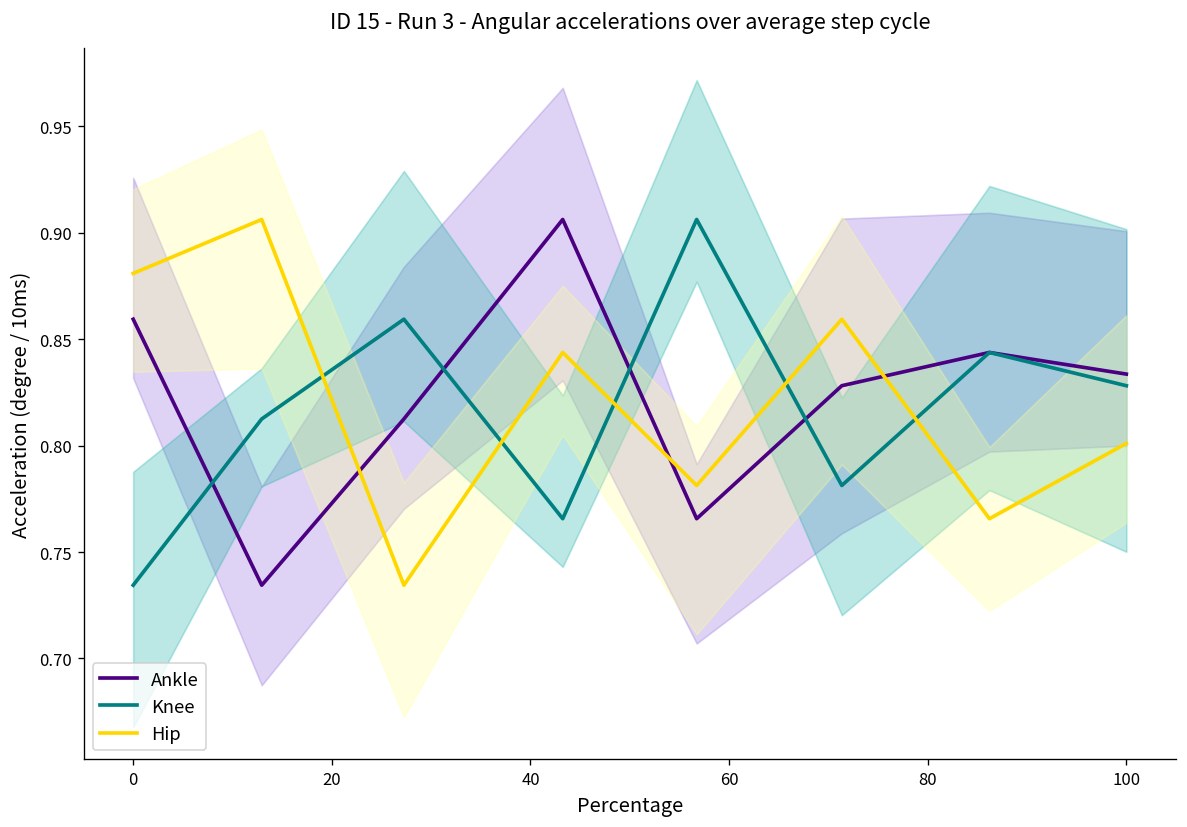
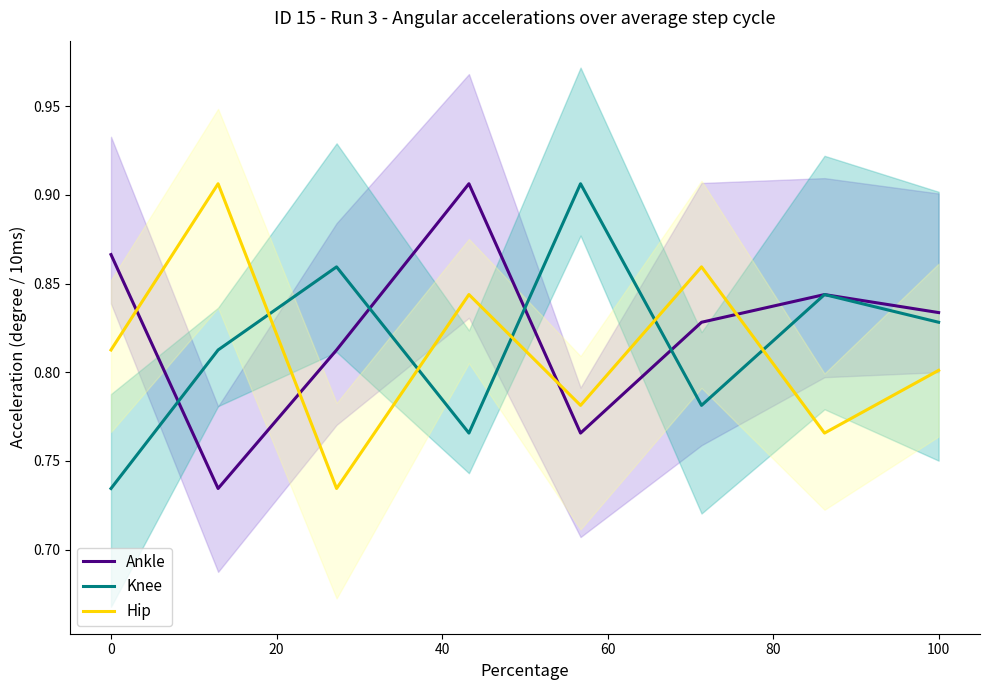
  {
    "Ankle": {
-     "0": 0.859,
+     "0": 0.866,
      "100": 0.834
    },
    "Knee": {
      "0": 0.734,
      "100": 0.828
    },
    "Hip": {
-     "0": 0.881,
+     "0": 0.813,
      "100": 0.801
    }
  }
